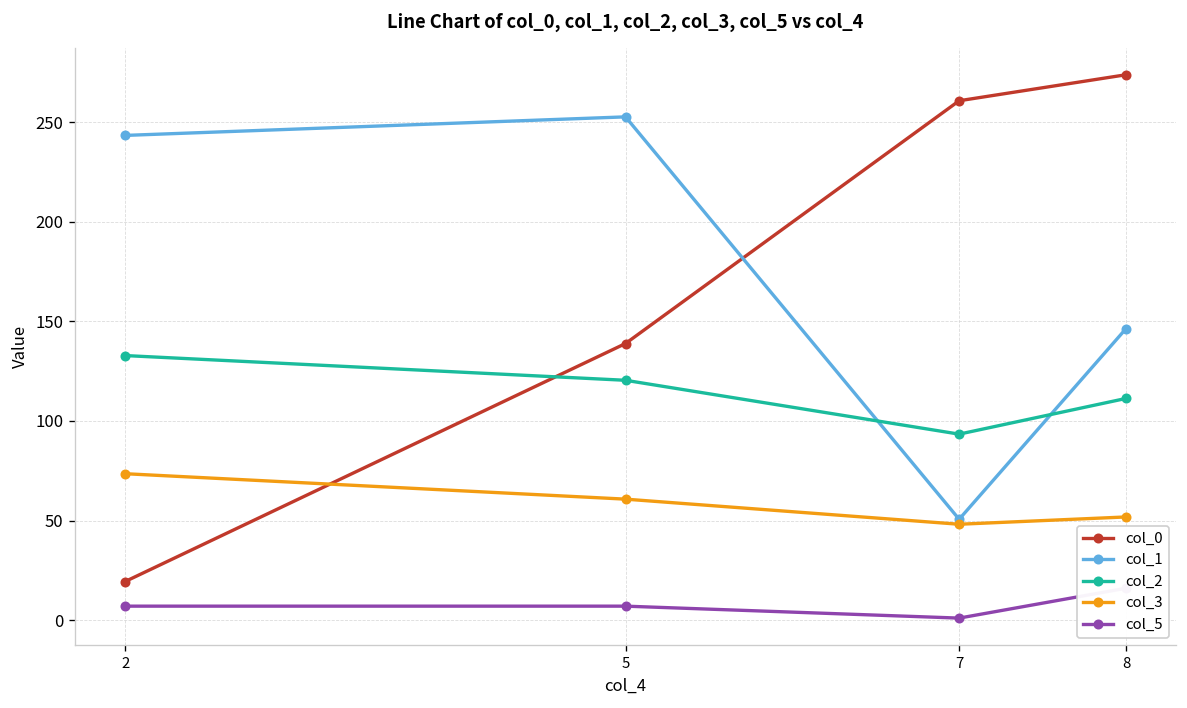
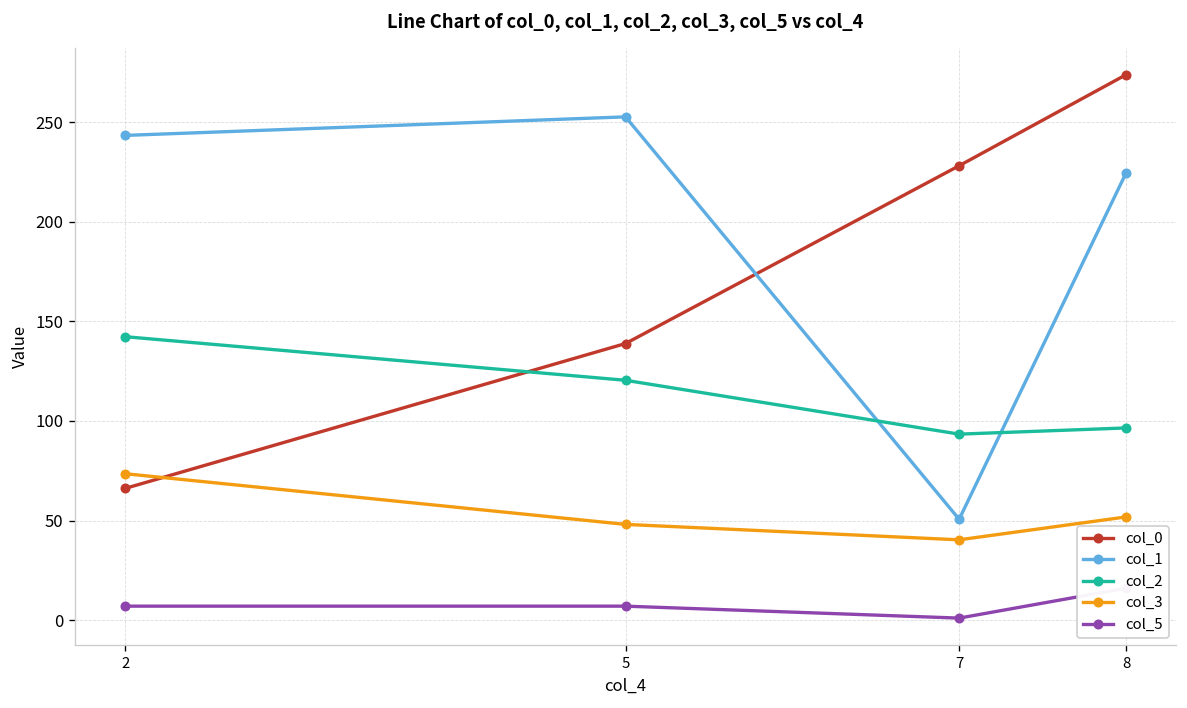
  {
    "col_0": {
-     "2": 19,
+     "2": 66,
      "5": 139,
-     "7": 261,
+     "7": 228,
      "8": 274
    },
    "col_1": {
      "2": 243,
      "5": 253,
      "7": 51,
-     "8": 146
+     "8": 224
    },
    "col_2": {
-     "2": 133,
+     "2": 142,
      "5": 120,
      "7": 93,
-     "8": 111
+     "8": 96
    },
    "col_3": {
      "2": 74,
-     "5": 61,
-     "7": 48,
+     "5": 48,
+     "7": 40,
      "8": 52
    },
    "col_5": {
      "2": 7,
      "5": 7,
      "7": 1
    }
  }
